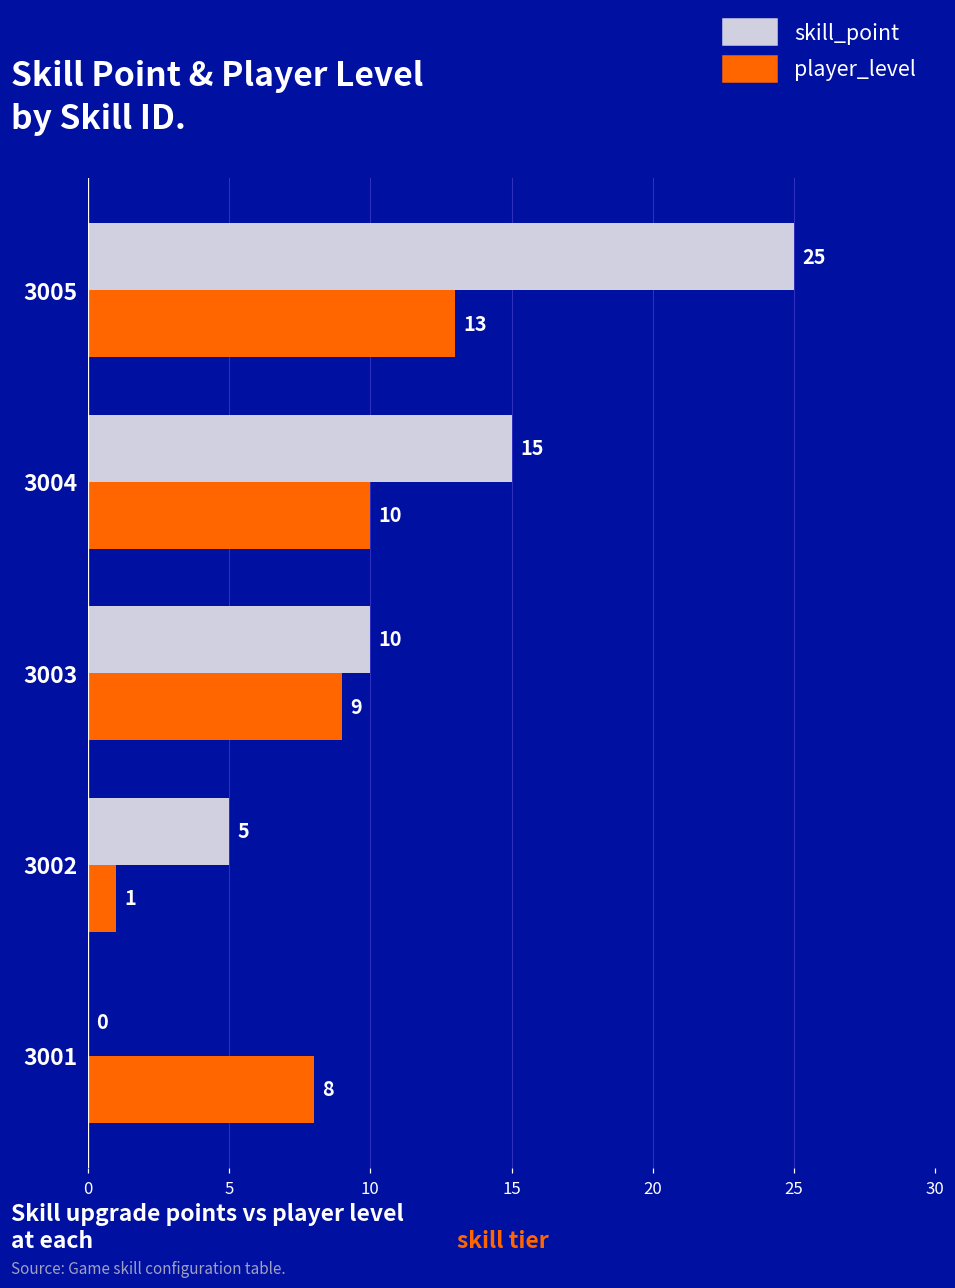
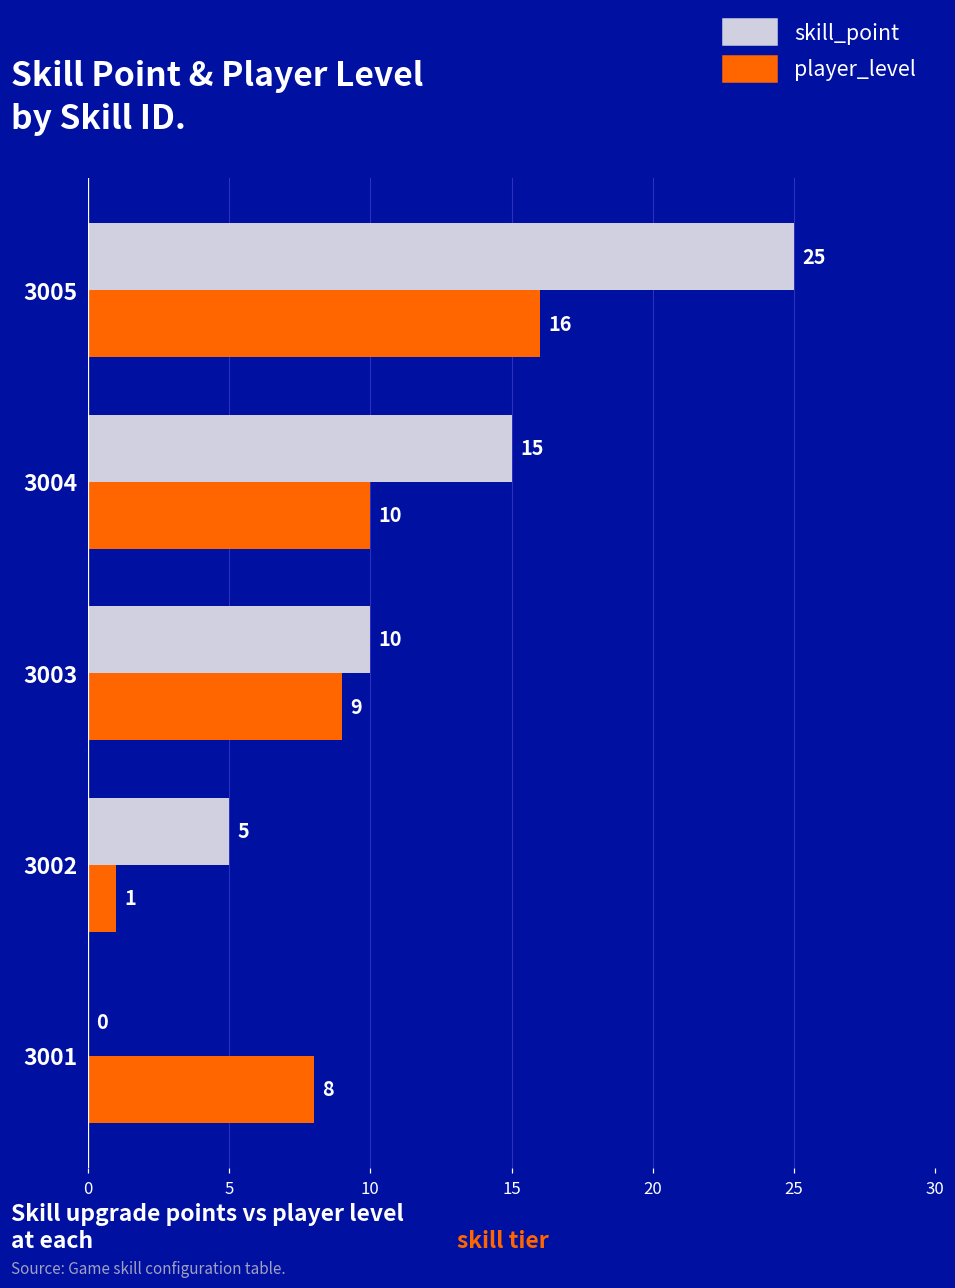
  {
    "skill_point": {
      "3005": 25,
      "3004": 15,
      "3003": 10,
      "3002": 5,
      "3001": 0
    },
    "player_level": {
-     "3005": 13,
+     "3005": 16,
      "3004": 10,
      "3003": 9,
      "3002": 1,
      "3001": 8
    }
  }
